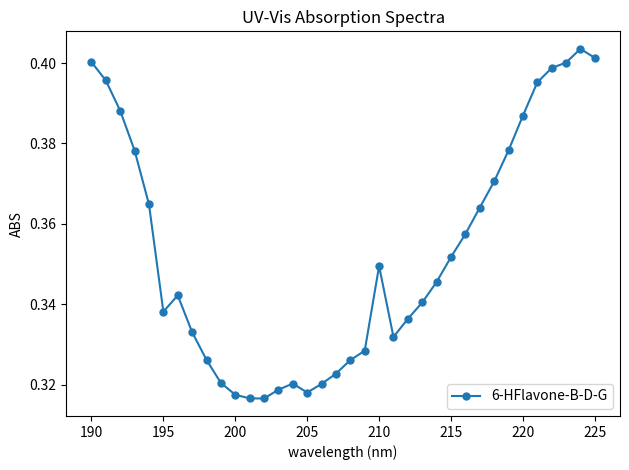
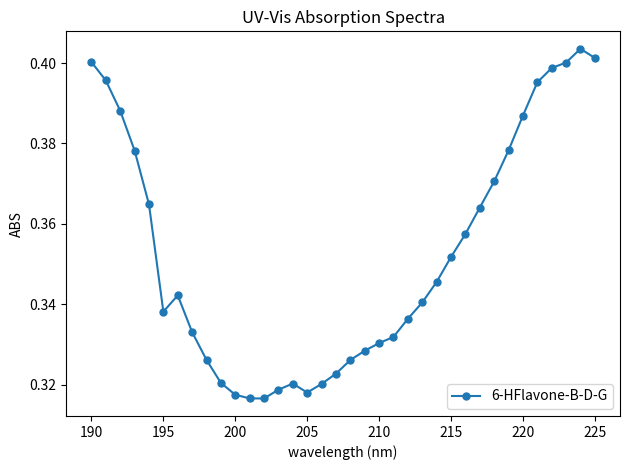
  {
    "190": 0.400,
    "195": 0.338,
    "200": 0.318,
    "205": 0.318,
-   "210": 0.349,
+   "210": 0.330,
    "215": 0.352,
    "220": 0.387,
    "225": 0.401
  }
